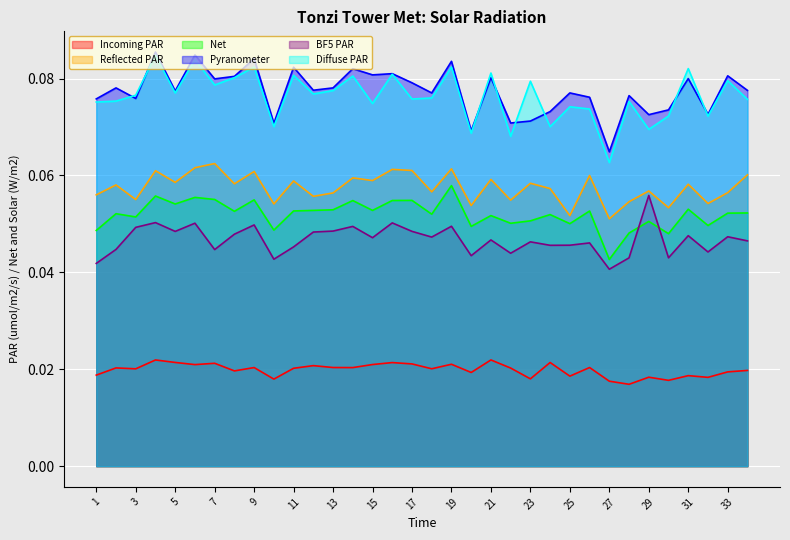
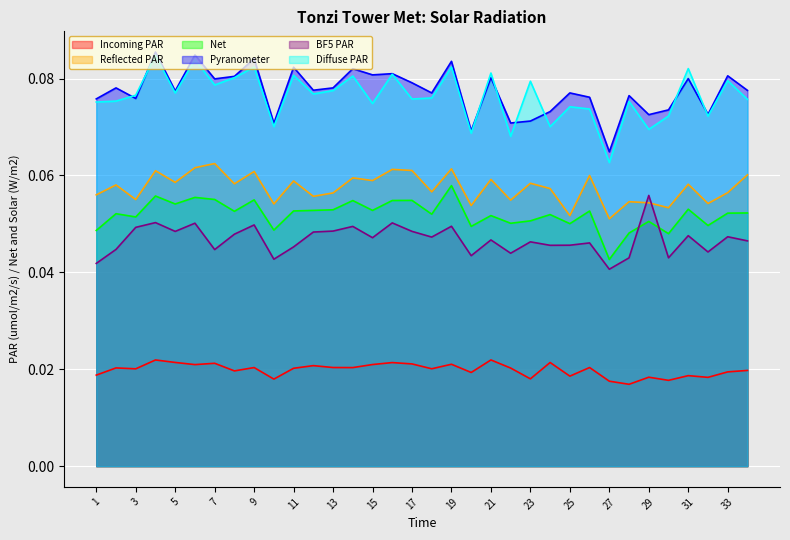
  {
    "Incoming PAR": {
      "1": 0.019,
      "3": 0.020,
      "5": 0.021,
      "7": 0.021,
      "9": 0.020,
      "11": 0.020,
      "13": 0.020,
      "15": 0.021,
      "17": 0.021,
      "19": 0.021,
      "21": 0.022,
      "23": 0.018,
      "25": 0.019,
      "27": 0.018,
      "29": 0.018,
      "31": 0.019,
      "33": 0.019
    },
    "Reflected PAR": {
      "1": 0.056,
      "3": 0.055,
      "5": 0.059,
      "7": 0.062,
      "9": 0.061,
      "11": 0.059,
      "13": 0.056,
      "15": 0.059,
      "17": 0.061,
      "19": 0.061,
      "21": 0.059,
      "23": 0.058,
      "25": 0.052,
      "27": 0.051,
-     "29": 0.057,
+     "29": 0.054,
      "31": 0.058,
      "33": 0.056
    },
    "Net": {
      "1": 0.049,
      "3": 0.051,
      "5": 0.054,
      "7": 0.055,
      "9": 0.055,
      "11": 0.053,
      "13": 0.053,
      "15": 0.053,
      "17": 0.055,
      "19": 0.058,
      "21": 0.052,
      "23": 0.051,
      "25": 0.050,
      "27": 0.043,
      "29": 0.051,
      "31": 0.053,
      "33": 0.052
    },
    "Pyranometer": {
      "1": 0.076,
      "3": 0.076,
      "7": 0.080,
      "13": 0.078,
      "15": 0.081,
      "17": 0.079,
      "19": 0.084,
      "21": 0.080,
      "23": 0.071,
      "25": 0.077,
      "27": 0.065,
      "29": 0.073,
      "31": 0.080,
      "33": 0.081
    },
    "BF5 PAR": {
      "1": 0.042,
      "3": 0.049,
      "5": 0.048,
      "7": 0.045,
      "9": 0.050,
      "11": 0.045,
      "13": 0.049,
      "15": 0.047,
      "17": 0.048,
      "19": 0.050,
      "21": 0.047,
      "23": 0.046,
      "25": 0.046,
      "27": 0.041,
      "29": 0.056,
      "31": 0.048,
      "33": 0.047
    },
    "Diffuse PAR": {
      "1": 0.075,
      "3": 0.077,
      "7": 0.079,
      "11": 0.081,
      "13": 0.078,
      "15": 0.075,
      "17": 0.076,
      "19": 0.082,
      "21": 0.081,
      "23": 0.079,
      "25": 0.074,
      "27": 0.063,
      "29": 0.069,
      "31": 0.082,
      "33": 0.080
    }
  }
